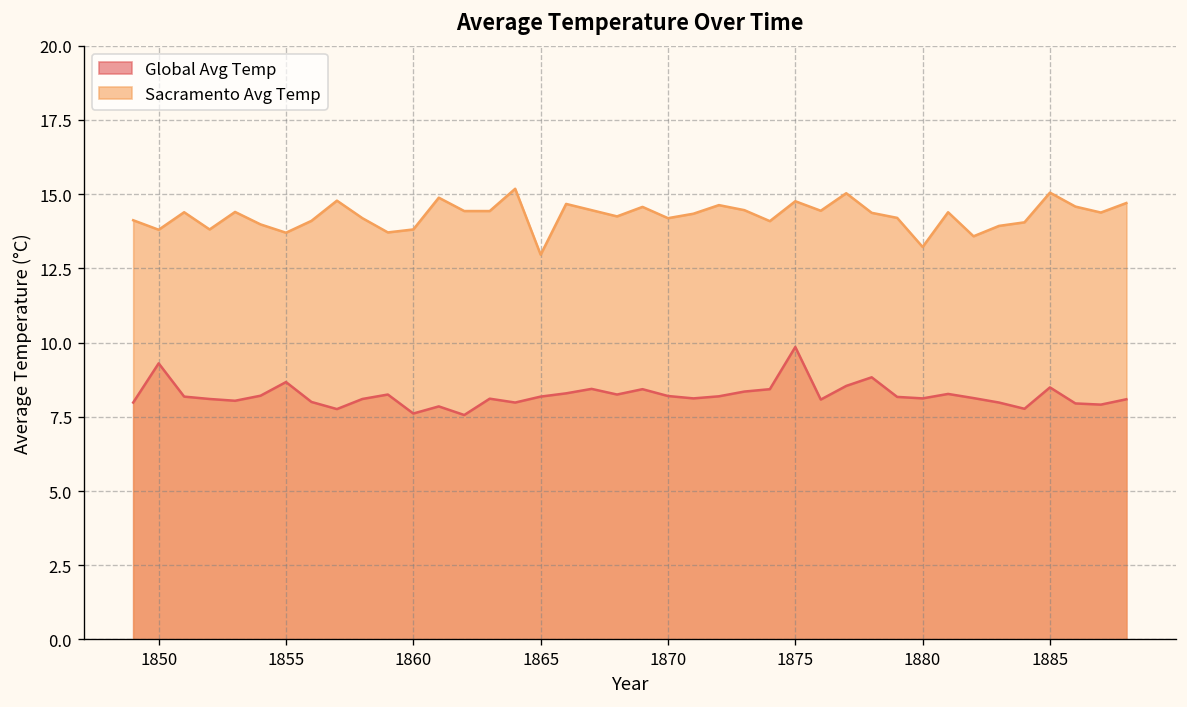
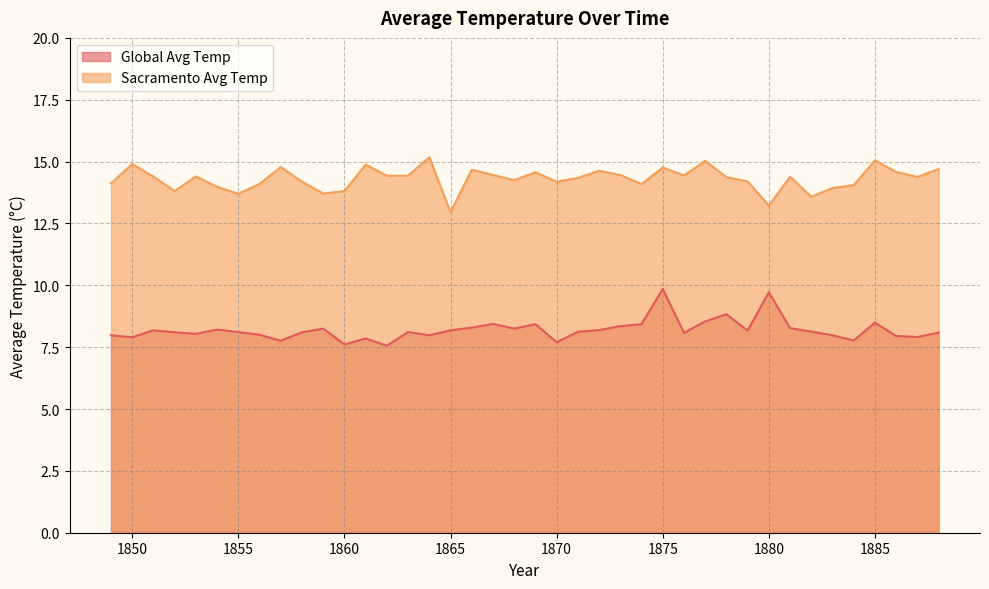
  {
    "Global Avg Temp": {
-     "1850": 9.3,
-     "1855": 8.7,
+     "1850": 7.9,
+     "1855": 8.1,
      "1860": 7.6,
      "1865": 8.2,
-     "1870": 8.2,
+     "1870": 7.7,
      "1875": 9.9,
-     "1880": 8.1,
+     "1880": 9.7,
      "1885": 8.5
    },
    "Sacramento Avg Temp": {
-     "1850": 13.8,
+     "1850": 14.9,
      "1855": 13.7,
      "1860": 13.8,
      "1865": 13.0,
      "1870": 14.2,
      "1875": 14.8,
      "1880": 13.2,
      "1885": 15.1
    }
  }
